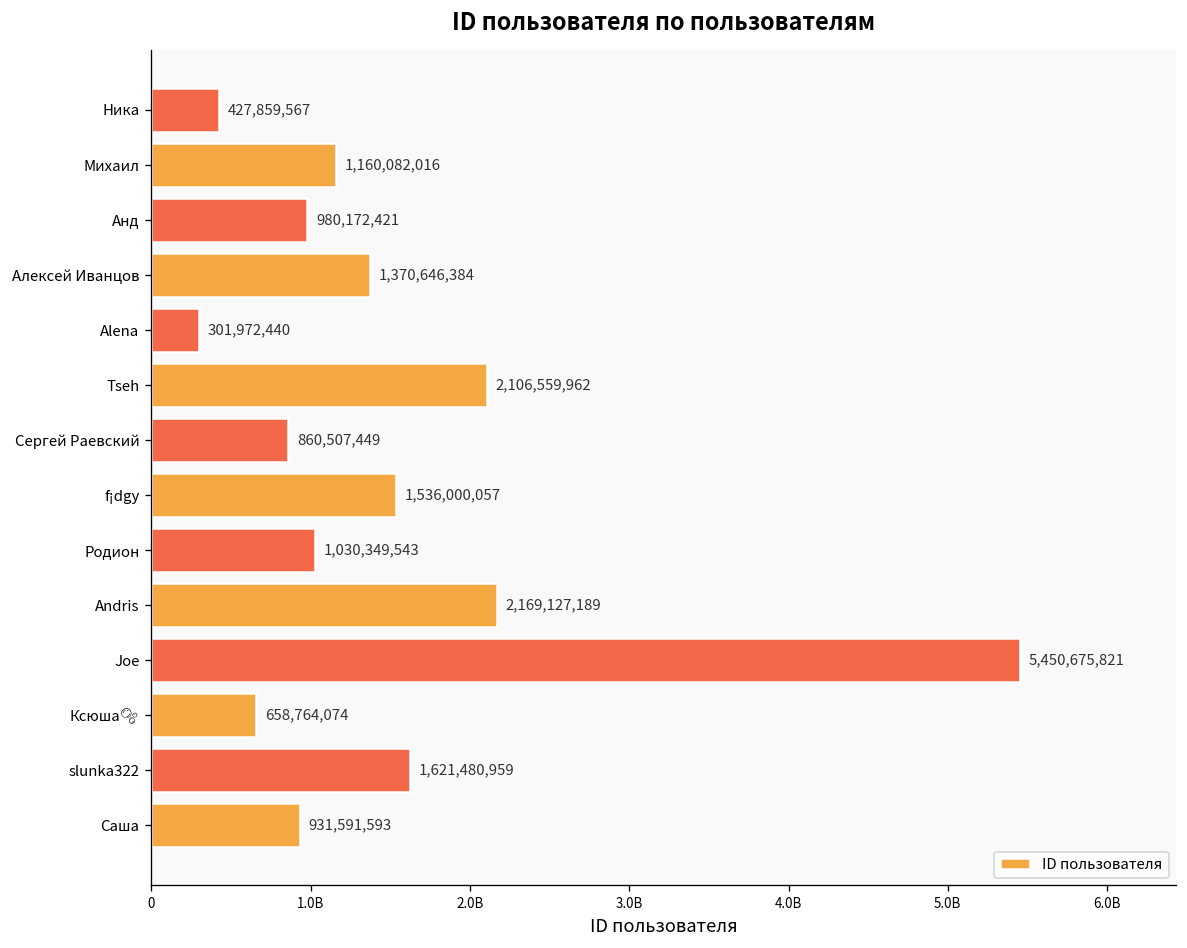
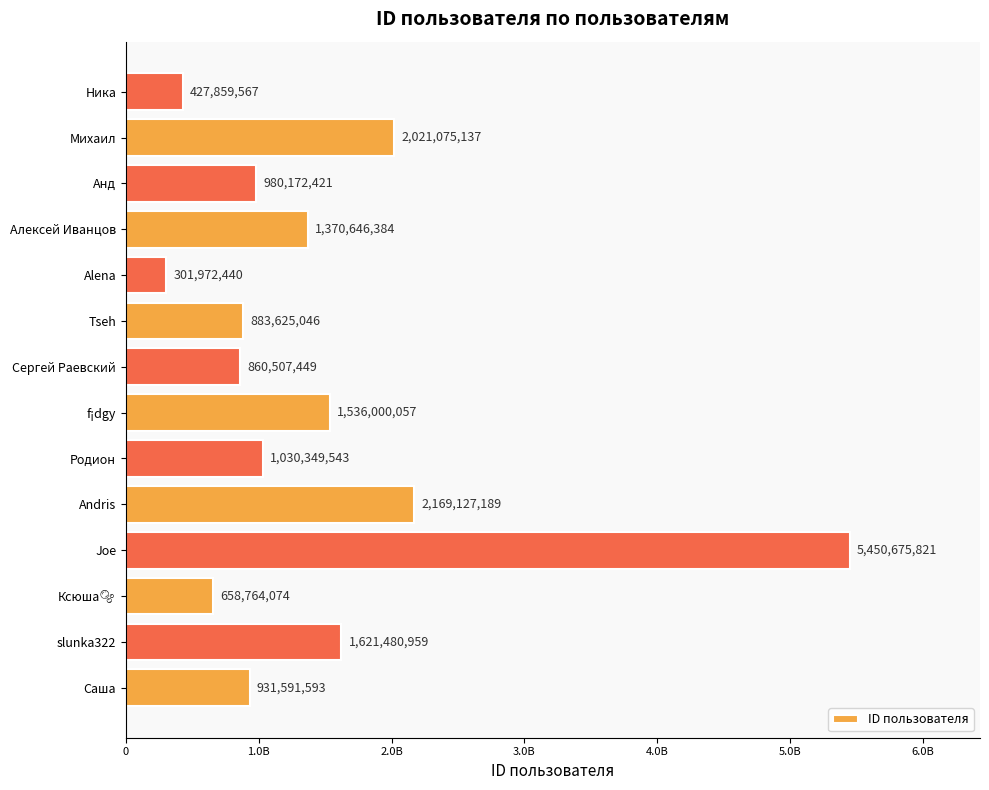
  {
    "Ника": "427,859,567",
-   "Михаил": "1,160,082,016",
+   "Михаил": "2,021,075,137",
    "Анд": "980,172,421",
    "Алексей Иванцов": "1,370,646,384",
    "Alena": "301,972,440",
-   "Tseh": "2,106,559,962",
+   "Tseh": "883,625,046",
    "Сергей Раевский": "860,507,449",
    "f¡dgy": "1,536,000,057",
    "Родион": "1,030,349,543",
    "Andris": "2,169,127,189",
    "Joe": "5,450,675,821",
    "Ксюша🫧": "658,764,074",
    "slunka322": "1,621,480,959",
    "Саша": "931,591,593"
  }
